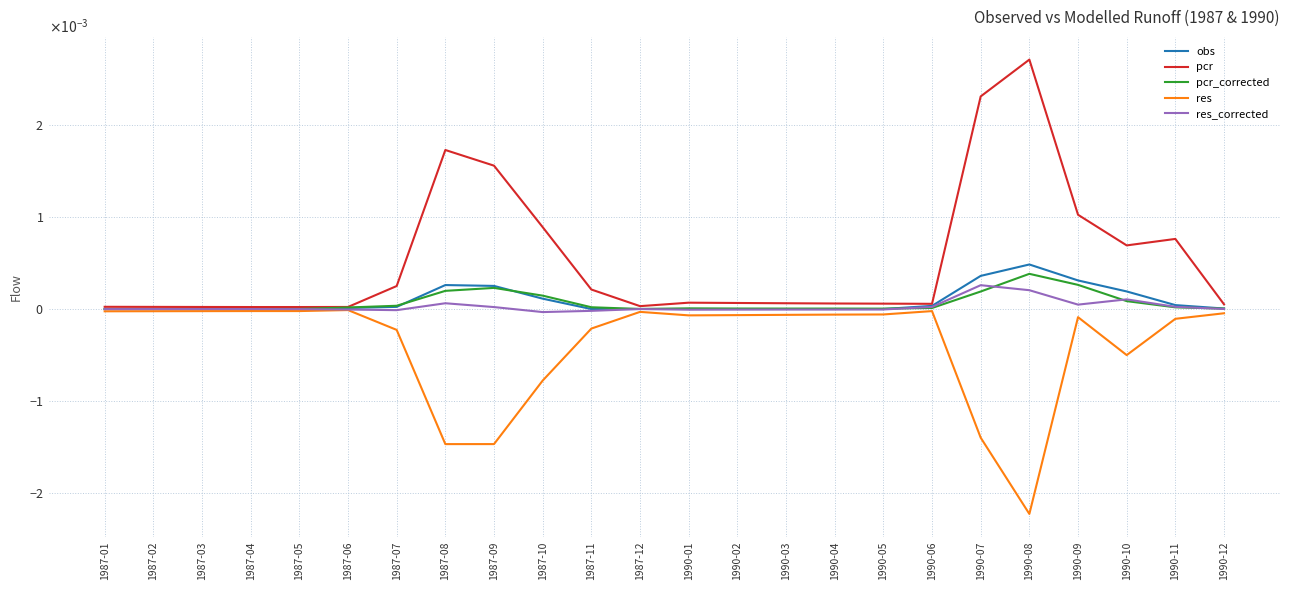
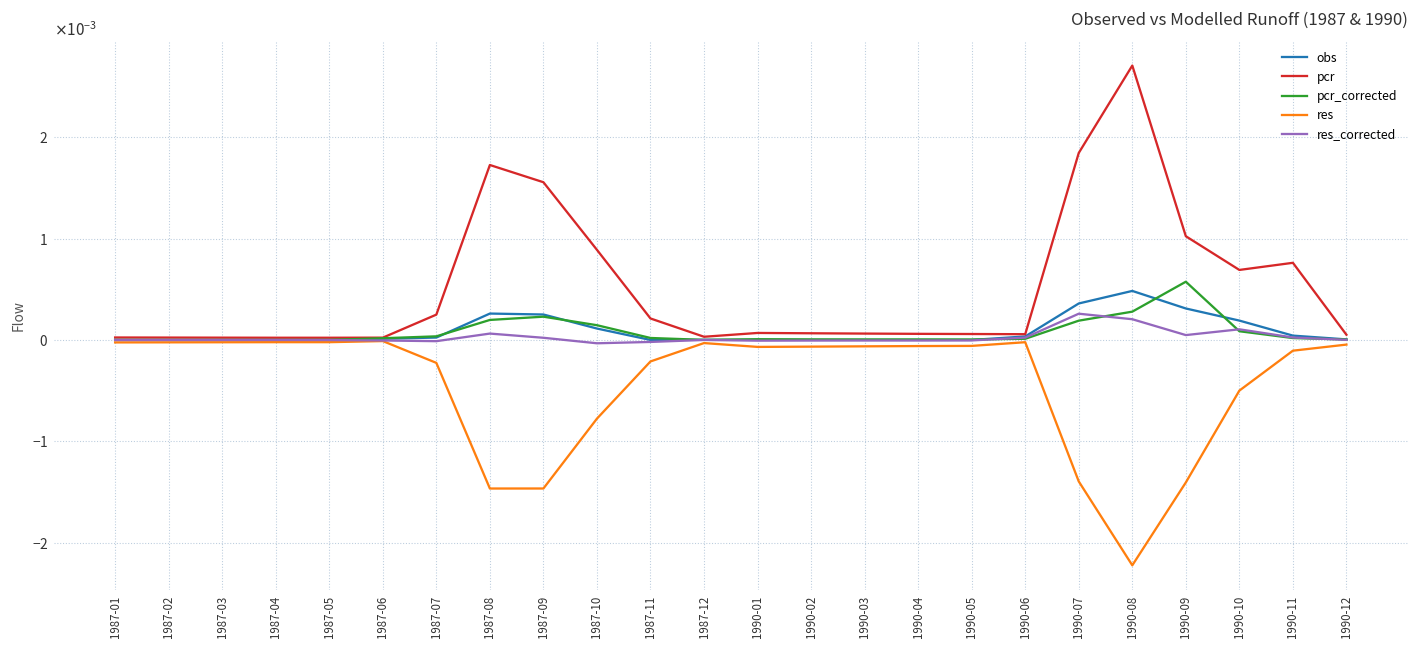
  {
    "obs": {
      "1987-08": 0.0003,
      "1987-10": 0.0001,
      "1990-07": 0.0004,
      "1990-08": 0.0005,
      "1990-09": 0.0003,
      "1990-10": 0.0002
    },
    "pcr": {
      "1987-07": 0.0002,
      "1987-08": 0.0017,
      "1987-09": 0.0016,
      "1987-10": 0.0009,
      "1987-11": 0.0002,
      "1987-12": 0.0000,
      "1990-01": 0.0001,
      "1990-02": 0.0001,
      "1990-03": 0.0001,
      "1990-04": 0.0001,
      "1990-05": 0.0001,
-     "1990-07": 0.0023,
+     "1990-07": 0.0018,
      "1990-08": 0.0027,
      "1990-09": 0.0010,
      "1990-10": 0.0007,
      "1990-11": 0.0008,
      "1990-12": 0.0001
    },
    "pcr_corrected": {
      "1987-08": 0.0002,
      "1987-10": 0.0001,
      "1990-07": 0.0002,
-     "1990-08": 0.0004,
-     "1990-09": 0.0003
+     "1990-08": 0.0003,
+     "1990-09": 0.0006
    },
    "res": {
      "1987-07": -0.0002,
      "1987-08": -0.0015,
      "1987-09": -0.0015,
      "1987-10": -0.0008,
      "1987-11": -0.0002,
      "1987-12": 0.0000,
      "1990-01": -0.0001,
      "1990-02": -0.0001,
      "1990-03": -0.0001,
      "1990-04": -0.0001,
      "1990-05": -0.0001,
      "1990-06": 0.0000,
      "1990-07": -0.0014,
      "1990-08": -0.0022,
-     "1990-09": -0.0001,
+     "1990-09": -0.0014,
      "1990-10": -0.0005,
      "1990-11": -0.0001,
      "1990-12": 0.0000
    },
    "res_corrected": {
      "1987-07": 0.0000,
      "1987-08": 0.0001,
      "1987-09": 0.0000,
      "1987-10": 0.0000,
      "1990-07": 0.0003,
      "1990-08": 0.0002,
      "1990-09": 0.0000
    }
  }
